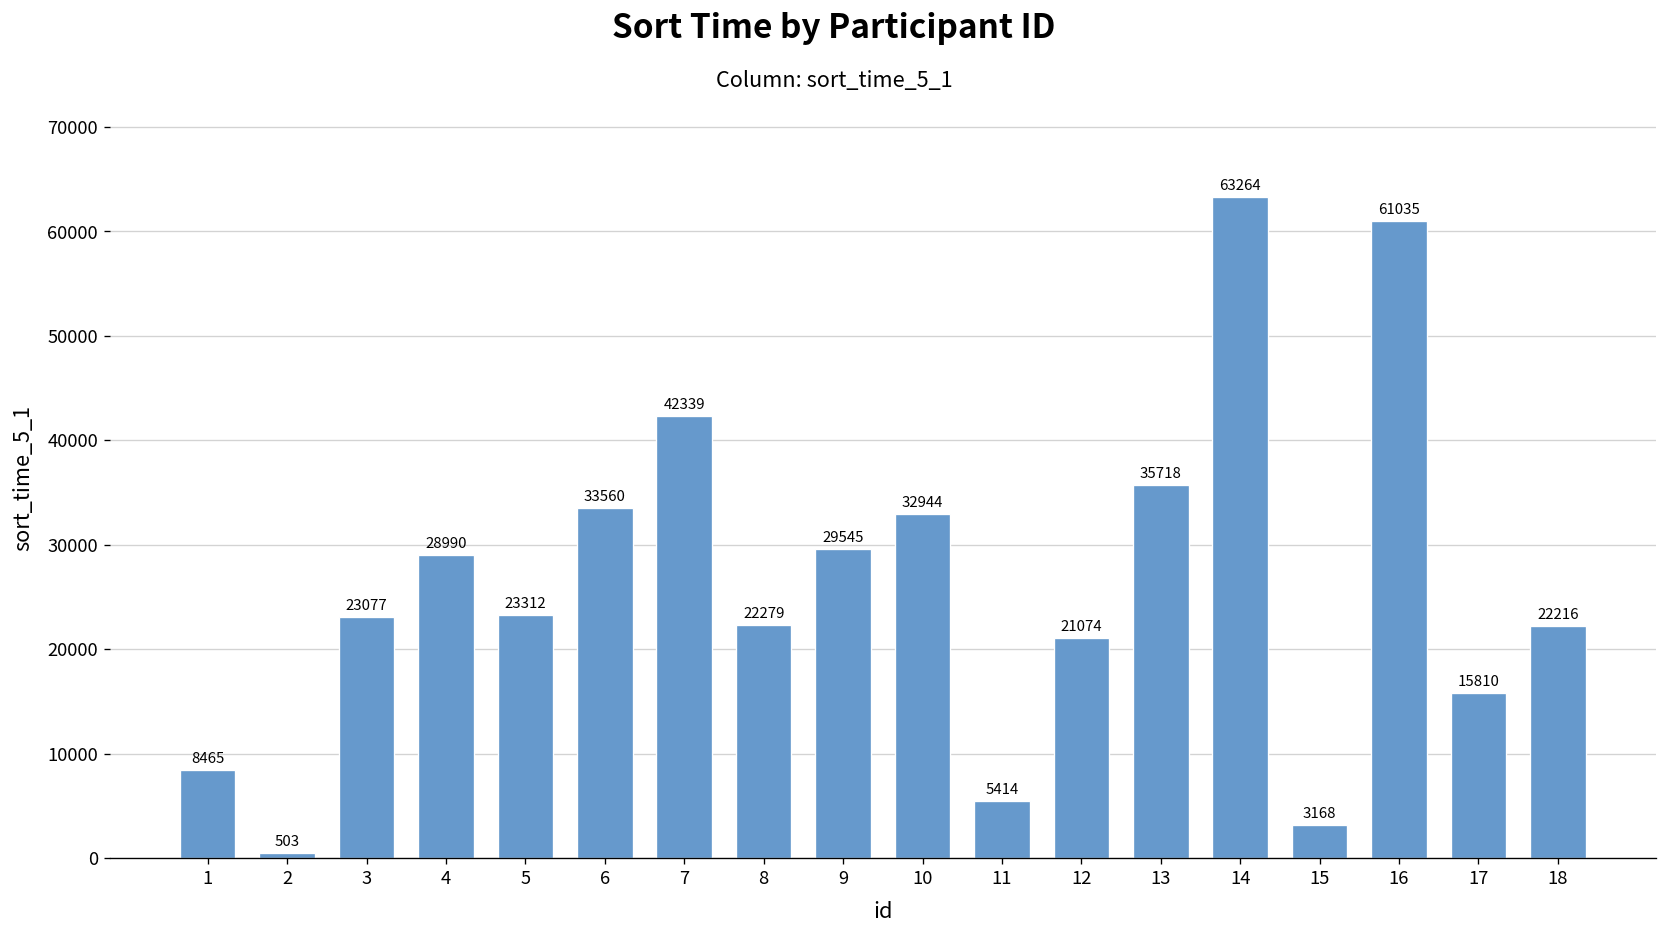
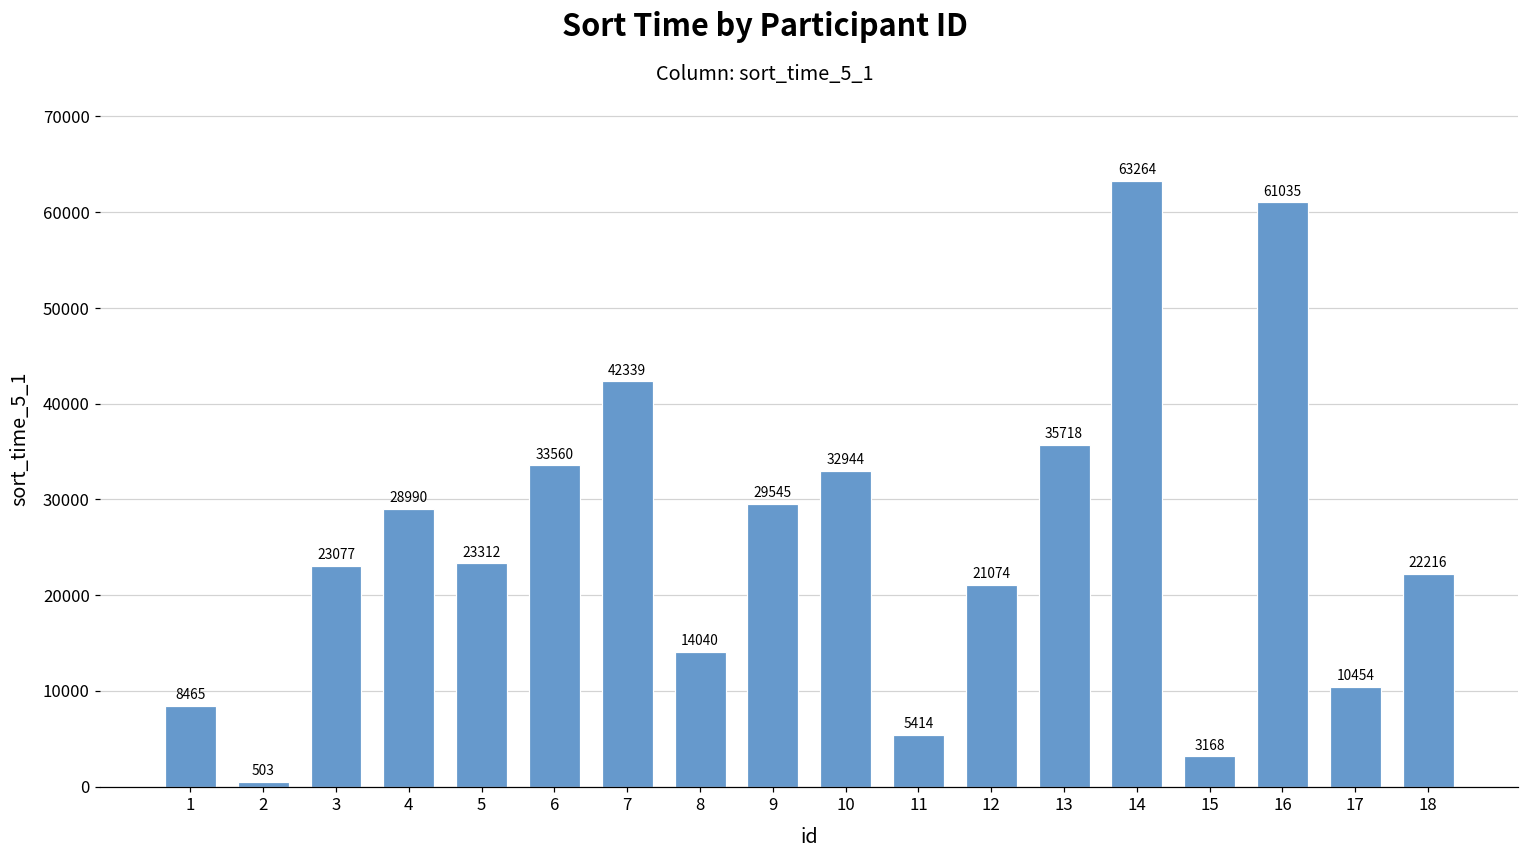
  {
    "1": 8465,
    "2": 503,
    "3": 23077,
    "4": 28990,
    "5": 23312,
    "6": 33560,
    "7": 42339,
-   "8": 22279,
+   "8": 14040,
    "9": 29545,
    "10": 32944,
    "11": 5414,
    "12": 21074,
    "13": 35718,
    "14": 63264,
    "15": 3168,
    "16": 61035,
-   "17": 15810,
+   "17": 10454,
    "18": 22216
  }
